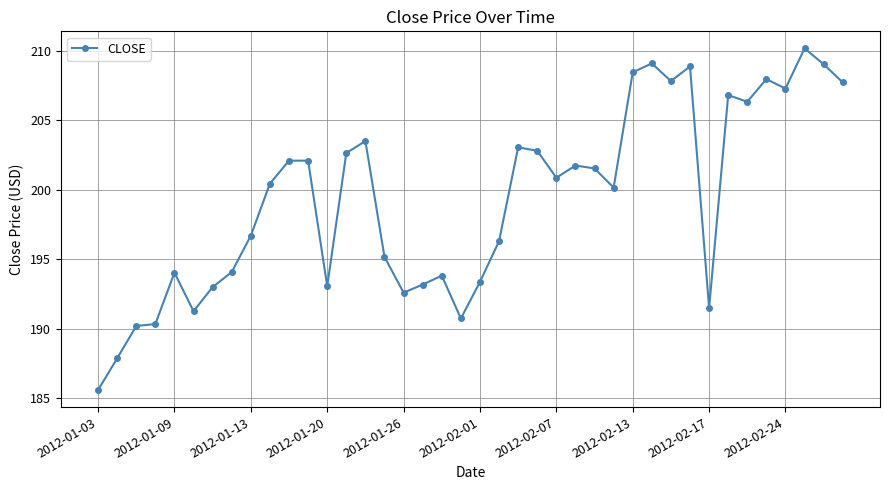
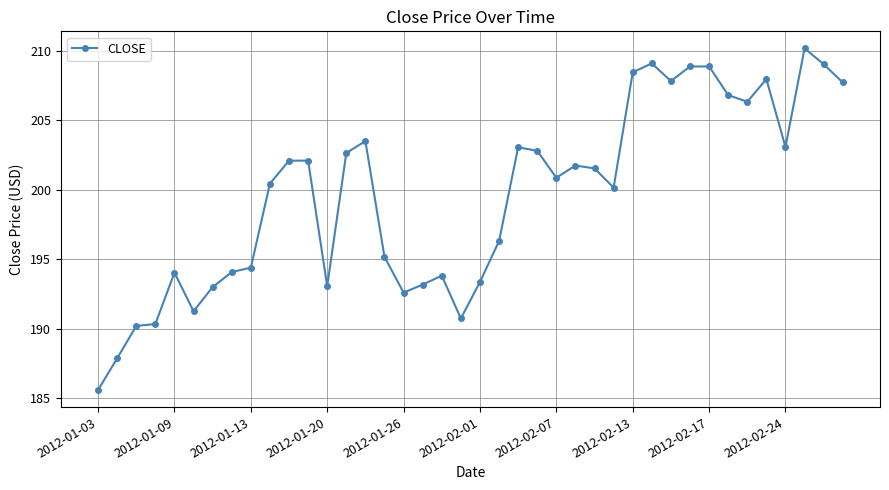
  {
    "2012-01-03": 185.6,
    "2012-01-09": 194.0,
-   "2012-01-13": 196.7,
+   "2012-01-13": 194.4,
    "2012-01-20": 193.1,
    "2012-01-26": 192.6,
    "2012-02-01": 193.4,
    "2012-02-07": 200.9,
    "2012-02-13": 208.5,
-   "2012-02-17": 191.5,
-   "2012-02-24": 207.3
+   "2012-02-17": 208.9,
+   "2012-02-24": 203.1
  }
